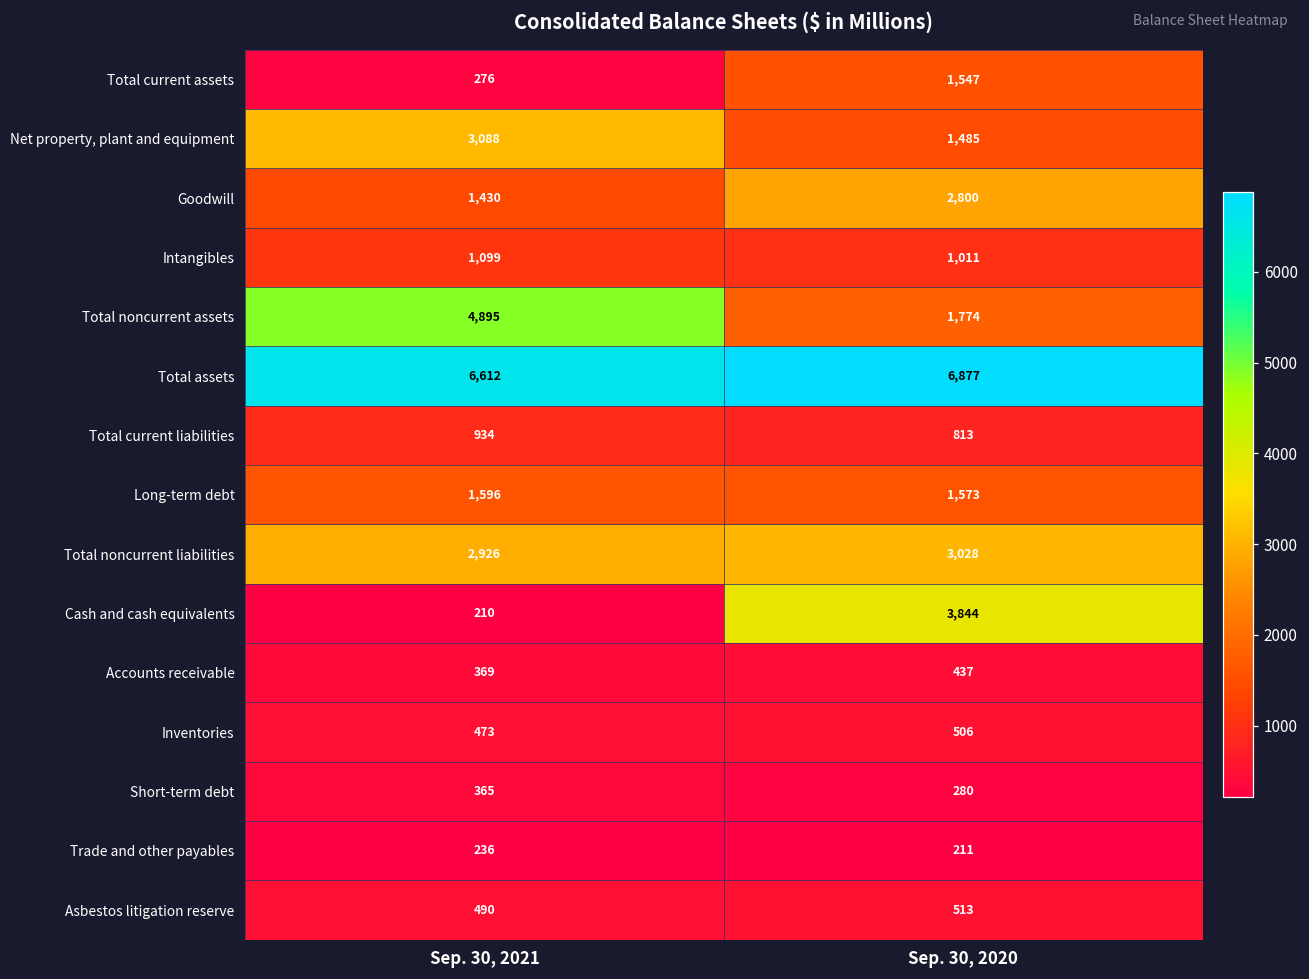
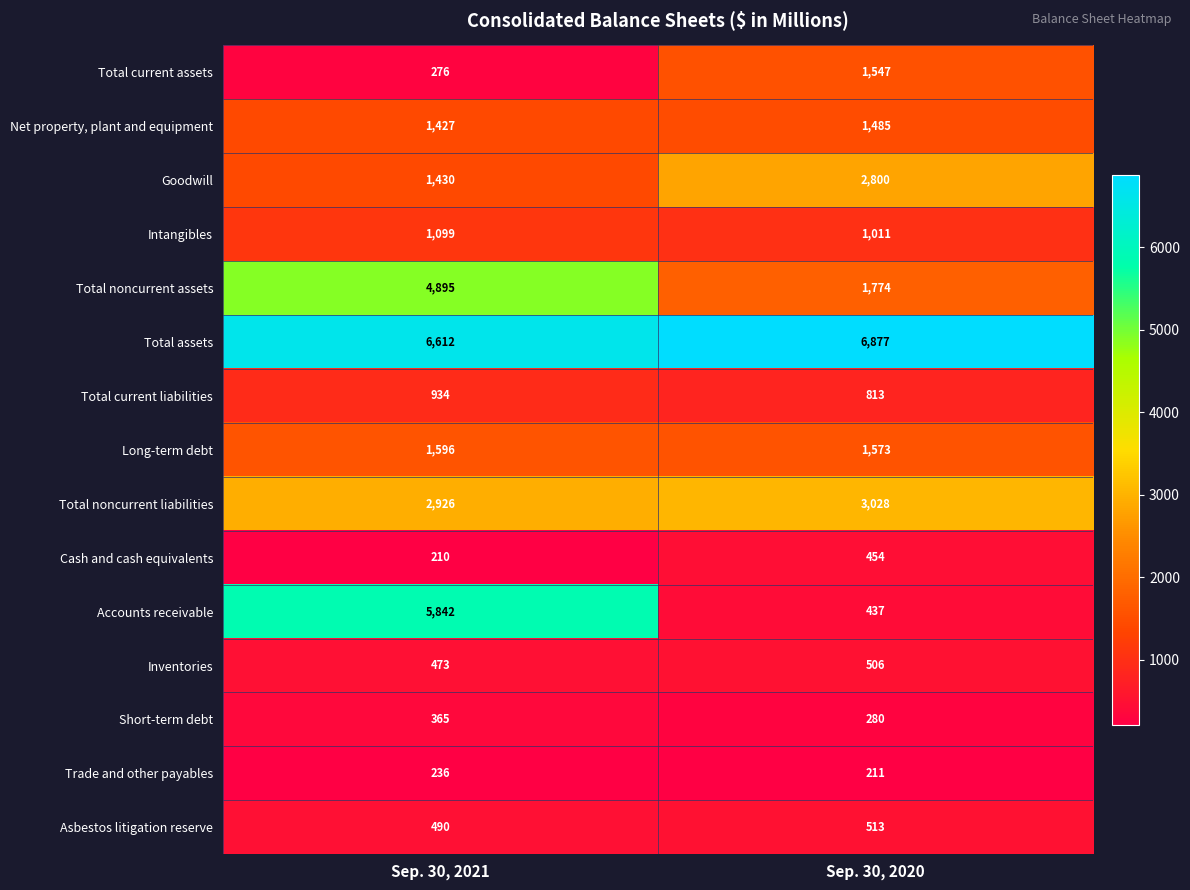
  {
    "Total current assets": {
      "Sep. 30, 2021": "276",
      "Sep. 30, 2020": "1,547"
    },
    "Net property, plant and equipment": {
-     "Sep. 30, 2021": "3,088",
+     "Sep. 30, 2021": "1,427",
      "Sep. 30, 2020": "1,485"
    },
    "Goodwill": {
      "Sep. 30, 2021": "1,430",
      "Sep. 30, 2020": "2,800"
    },
    "Intangibles": {
      "Sep. 30, 2021": "1,099",
      "Sep. 30, 2020": "1,011"
    },
    "Total noncurrent assets": {
      "Sep. 30, 2021": "4,895",
      "Sep. 30, 2020": "1,774"
    },
    "Total assets": {
      "Sep. 30, 2021": "6,612",
      "Sep. 30, 2020": "6,877"
    },
    "Total current liabilities": {
      "Sep. 30, 2021": "934",
      "Sep. 30, 2020": "813"
    },
    "Long-term debt": {
      "Sep. 30, 2021": "1,596",
      "Sep. 30, 2020": "1,573"
    },
    "Total noncurrent liabilities": {
      "Sep. 30, 2021": "2,926",
      "Sep. 30, 2020": "3,028"
    },
    "Cash and cash equivalents": {
      "Sep. 30, 2021": "210",
-     "Sep. 30, 2020": "3,844"
+     "Sep. 30, 2020": "454"
    },
    "Accounts receivable": {
-     "Sep. 30, 2021": "369",
+     "Sep. 30, 2021": "5,842",
      "Sep. 30, 2020": "437"
    },
    "Inventories": {
      "Sep. 30, 2021": "473",
      "Sep. 30, 2020": "506"
    },
    "Short-term debt": {
      "Sep. 30, 2021": "365",
      "Sep. 30, 2020": "280"
    },
    "Trade and other payables": {
      "Sep. 30, 2021": "236",
      "Sep. 30, 2020": "211"
    },
    "Asbestos litigation reserve": {
      "Sep. 30, 2021": "490",
      "Sep. 30, 2020": "513"
    }
  }
